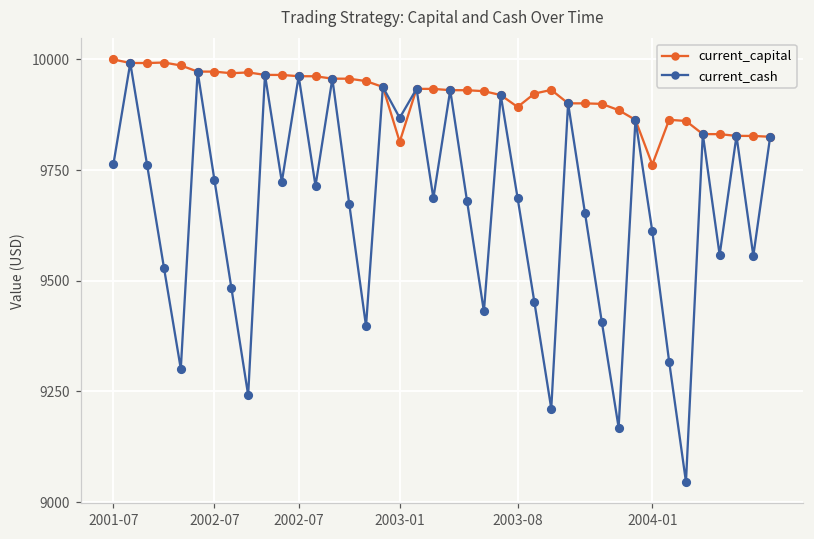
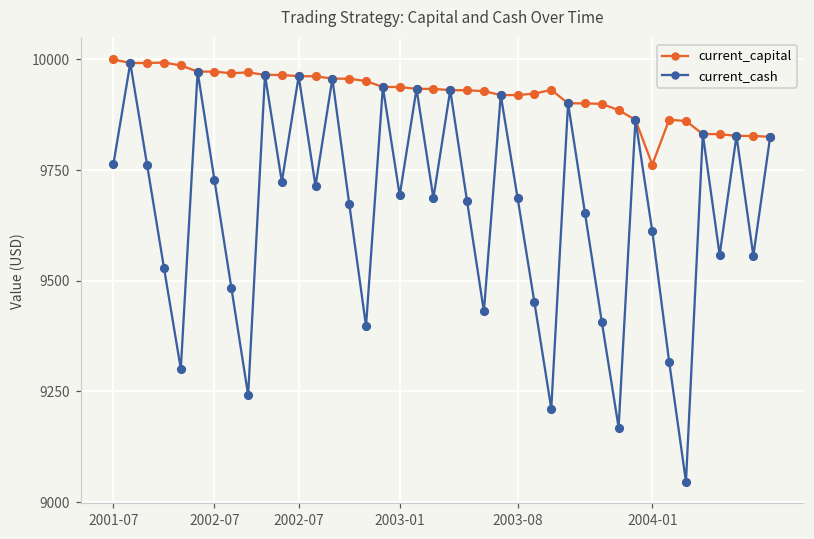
  {
    "current_capital": {
      "2001-07": 10000,
-     "2003-01": 9810,
-     "2003-08": 9890,
+     "2003-01": 9940,
+     "2003-08": 9920,
      "2004-01": 9760
    },
    "current_cash": {
      "2001-07": 9760,
-     "2003-01": 9870,
+     "2003-01": 9690,
      "2003-08": 9690,
      "2004-01": 9610
    }
  }
